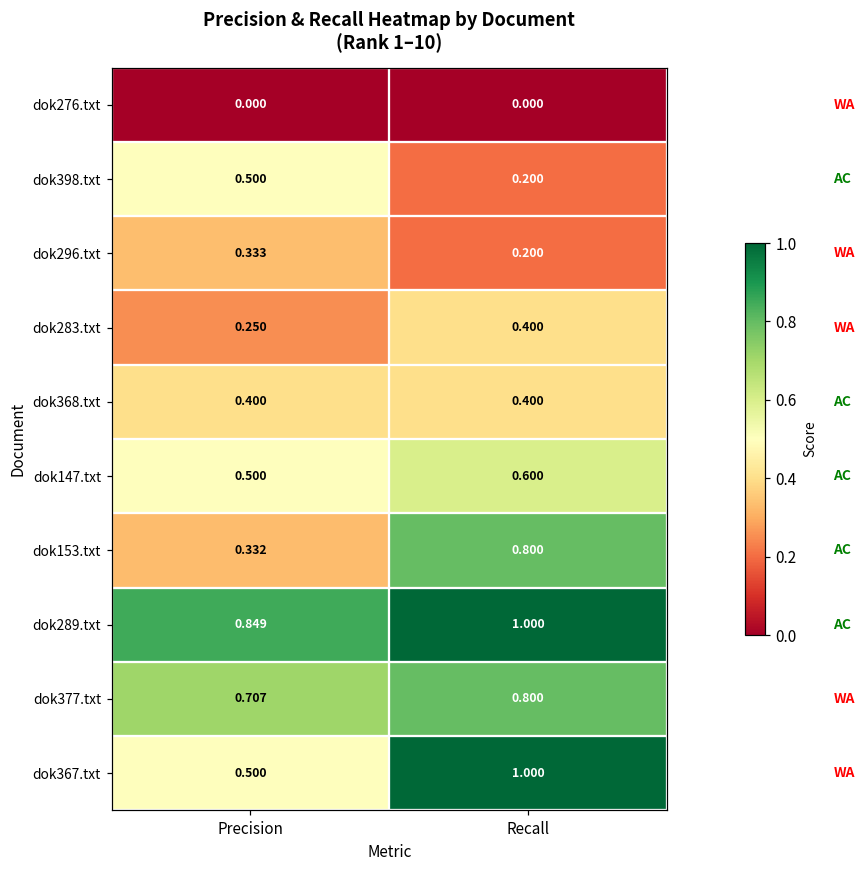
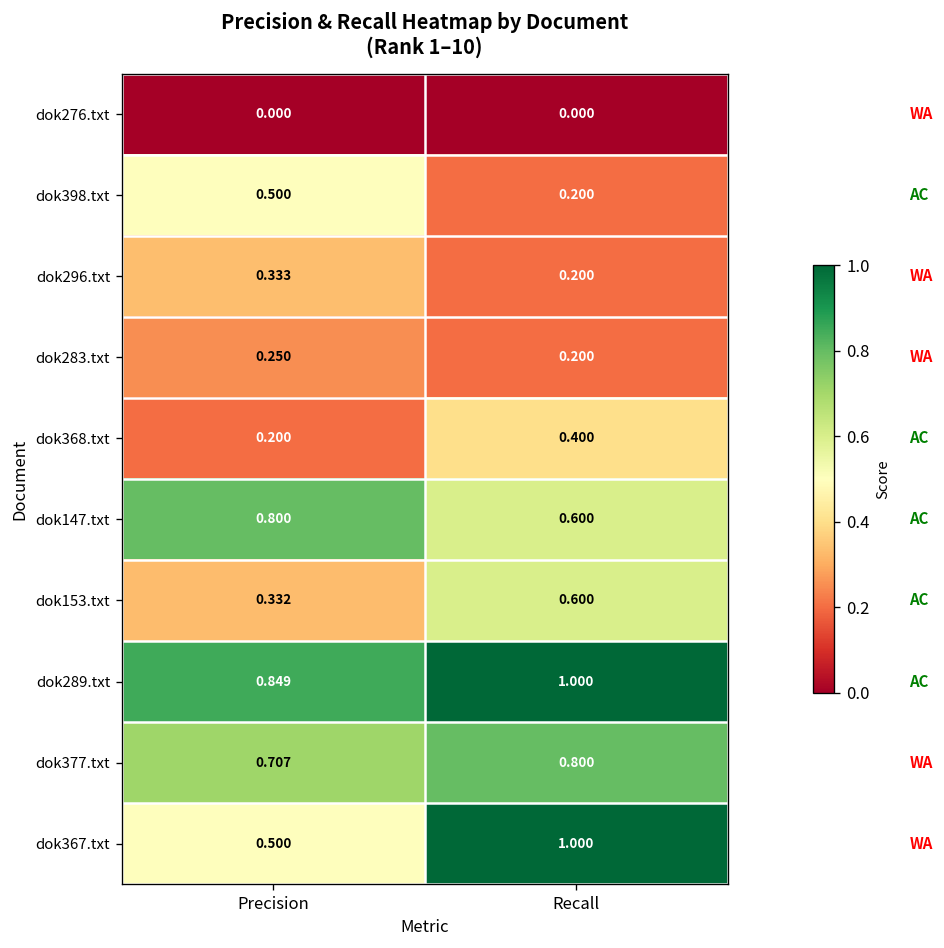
  {
    "dok276.txt": {
      "Precision": 0.000,
      "Recall": 0.000
    },
    "dok398.txt": {
      "Precision": 0.500,
      "Recall": 0.200
    },
    "dok296.txt": {
      "Precision": 0.333,
      "Recall": 0.200
    },
    "dok283.txt": {
      "Precision": 0.250,
-     "Recall": 0.400
+     "Recall": 0.200
    },
    "dok368.txt": {
-     "Precision": 0.400,
+     "Precision": 0.200,
      "Recall": 0.400
    },
    "dok147.txt": {
-     "Precision": 0.500,
+     "Precision": 0.800,
      "Recall": 0.600
    },
    "dok153.txt": {
      "Precision": 0.332,
-     "Recall": 0.800
+     "Recall": 0.600
    },
    "dok289.txt": {
      "Precision": 0.849,
      "Recall": 1.000
    },
    "dok377.txt": {
      "Precision": 0.707,
      "Recall": 0.800
    },
    "dok367.txt": {
      "Precision": 0.500,
      "Recall": 1.000
    }
  }
